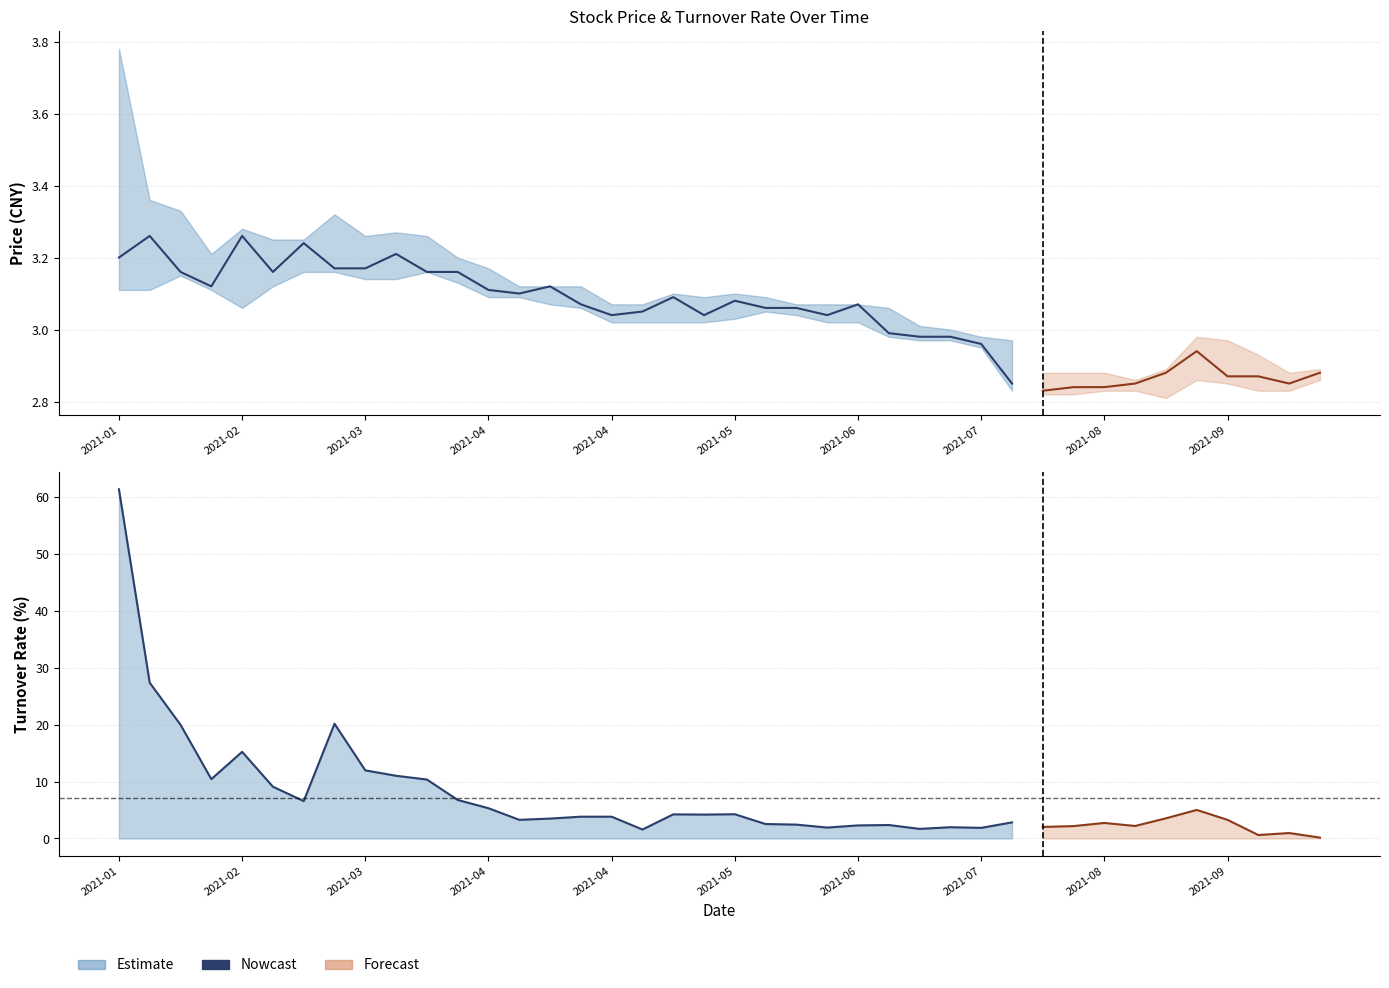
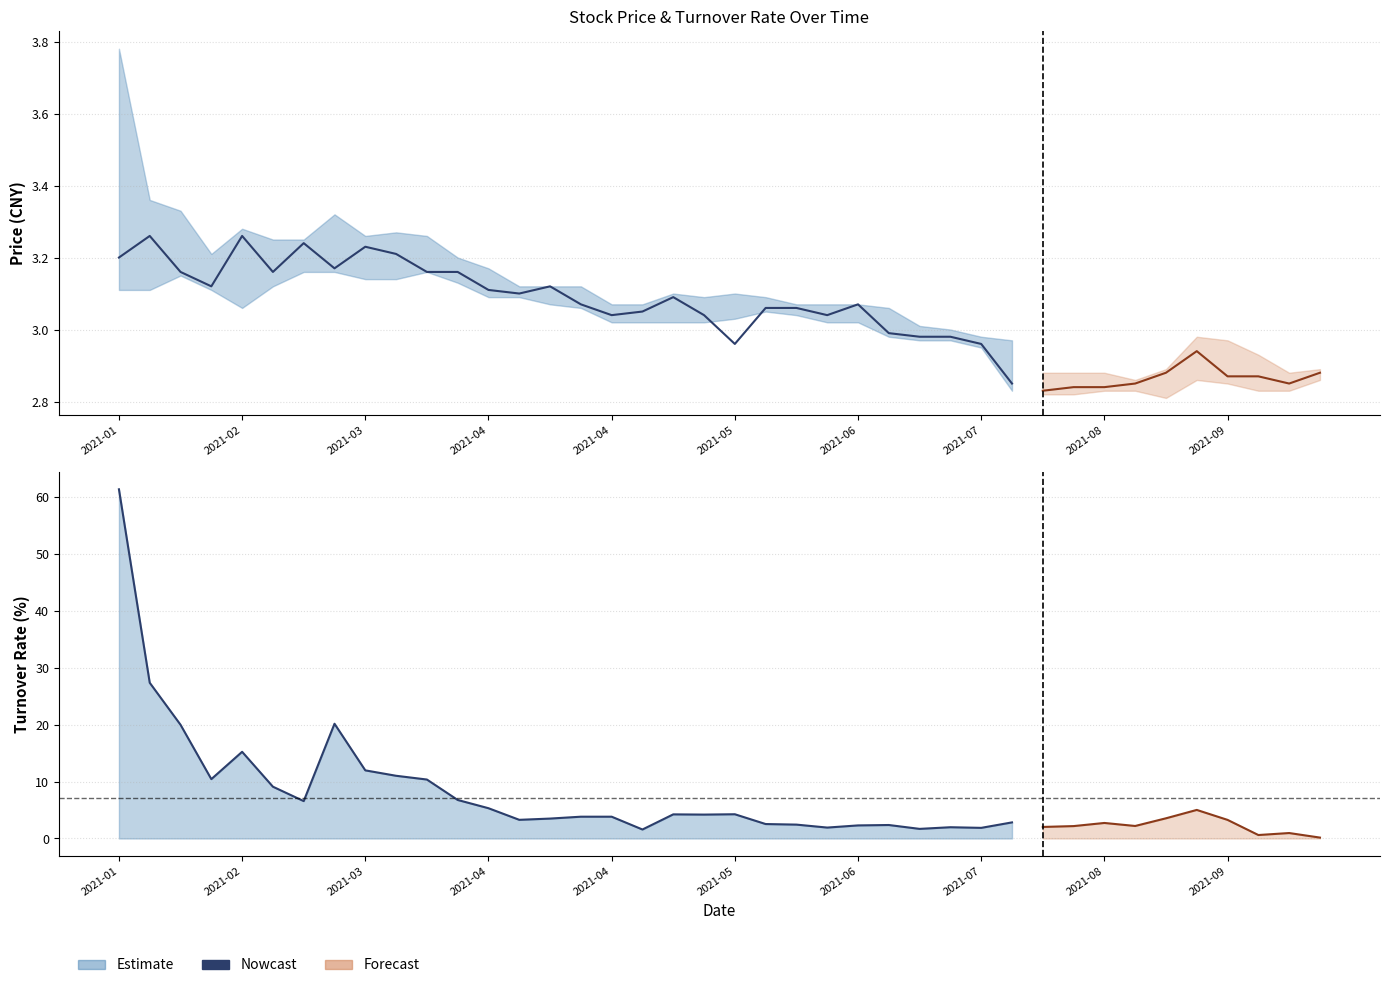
  {
    "Stock Price & Turnover Rate Over Time": {
      "Nowcast": {
        "2021-01": 3.20,
        "2021-02": 3.26,
-       "2021-03": 3.17,
-       "2021-05": 3.08,
+       "2021-03": 3.23,
+       "2021-05": 2.96,
        "2021-07": 2.96
      }
    }
  }
